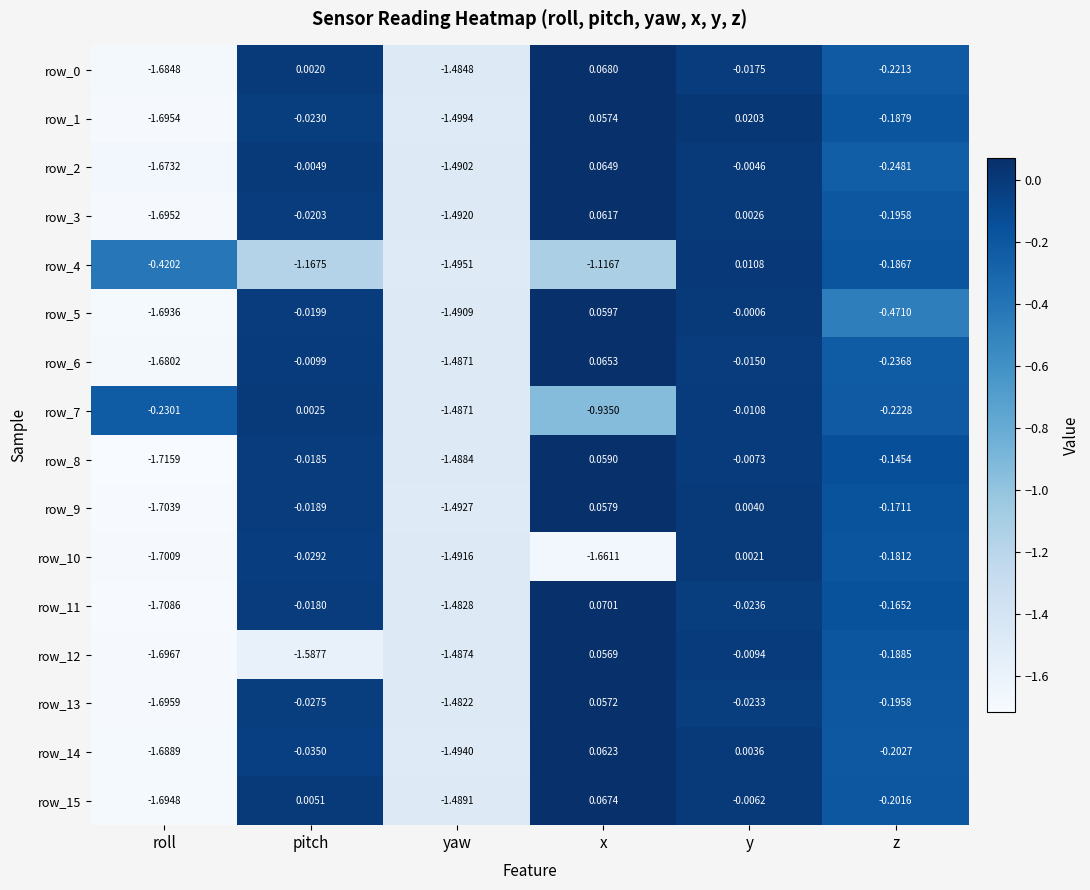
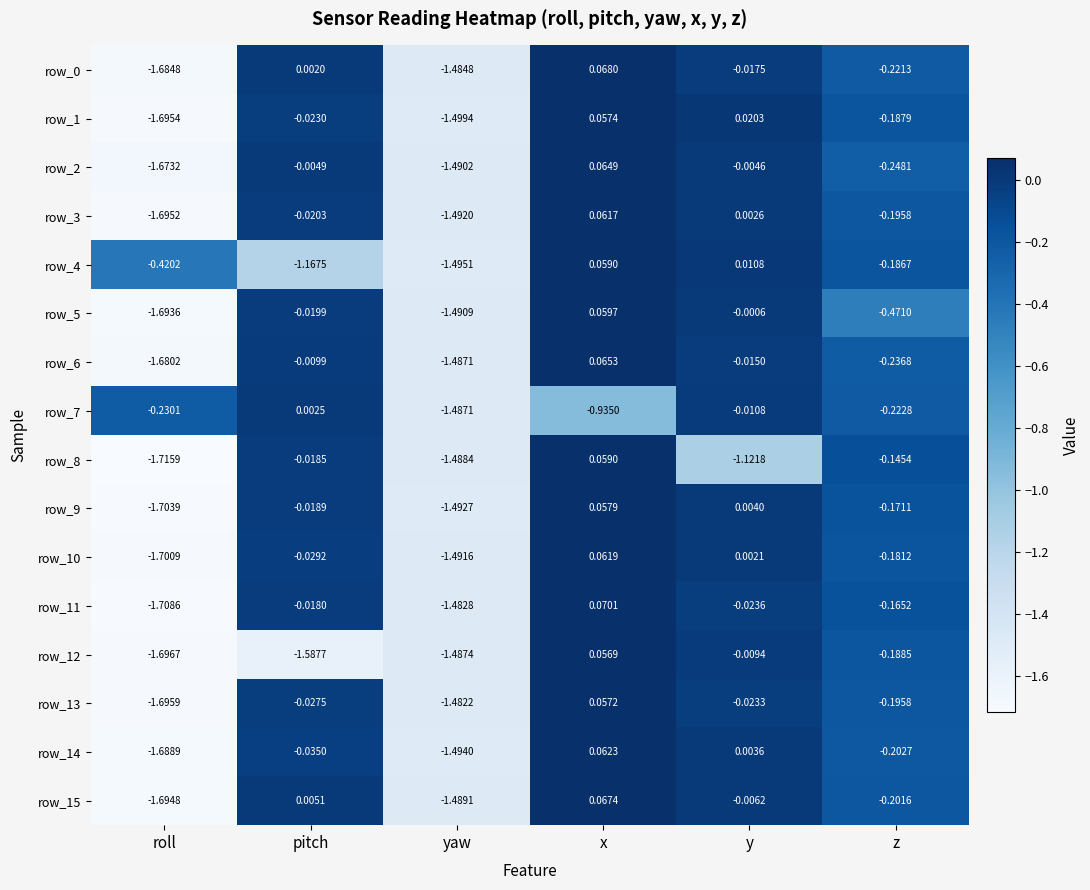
  {
    "row_0": {
      "roll": -1.6848,
      "pitch": 0.0020,
      "yaw": -1.4848,
      "x": 0.0680,
      "y": -0.0175,
      "z": -0.2213
    },
    "row_1": {
      "roll": -1.6954,
      "pitch": -0.0230,
      "yaw": -1.4994,
      "x": 0.0574,
      "y": 0.0203,
      "z": -0.1879
    },
    "row_2": {
      "roll": -1.6732,
      "pitch": -0.0049,
      "yaw": -1.4902,
      "x": 0.0649,
      "y": -0.0046,
      "z": -0.2481
    },
    "row_3": {
      "roll": -1.6952,
      "pitch": -0.0203,
      "yaw": -1.4920,
      "x": 0.0617,
      "y": 0.0026,
      "z": -0.1958
    },
    "row_4": {
      "roll": -0.4202,
      "pitch": -1.1675,
      "yaw": -1.4951,
-     "x": -1.1167,
+     "x": 0.0590,
      "y": 0.0108,
      "z": -0.1867
    },
    "row_5": {
      "roll": -1.6936,
      "pitch": -0.0199,
      "yaw": -1.4909,
      "x": 0.0597,
      "y": -0.0006,
      "z": -0.4710
    },
    "row_6": {
      "roll": -1.6802,
      "pitch": -0.0099,
      "yaw": -1.4871,
      "x": 0.0653,
      "y": -0.0150,
      "z": -0.2368
    },
    "row_7": {
      "roll": -0.2301,
      "pitch": 0.0025,
      "yaw": -1.4871,
      "x": -0.9350,
      "y": -0.0108,
      "z": -0.2228
    },
    "row_8": {
      "roll": -1.7159,
      "pitch": -0.0185,
      "yaw": -1.4884,
      "x": 0.0590,
-     "y": -0.0073,
+     "y": -1.1218,
      "z": -0.1454
    },
    "row_9": {
      "roll": -1.7039,
      "pitch": -0.0189,
      "yaw": -1.4927,
      "x": 0.0579,
      "y": 0.0040,
      "z": -0.1711
    },
    "row_10": {
      "roll": -1.7009,
      "pitch": -0.0292,
      "yaw": -1.4916,
-     "x": -1.6611,
+     "x": 0.0619,
      "y": 0.0021,
      "z": -0.1812
    },
    "row_11": {
      "roll": -1.7086,
      "pitch": -0.0180,
      "yaw": -1.4828,
      "x": 0.0701,
      "y": -0.0236,
      "z": -0.1652
    },
    "row_12": {
      "roll": -1.6967,
      "pitch": -1.5877,
      "yaw": -1.4874,
      "x": 0.0569,
      "y": -0.0094,
      "z": -0.1885
    },
    "row_13": {
      "roll": -1.6959,
      "pitch": -0.0275,
      "yaw": -1.4822,
      "x": 0.0572,
      "y": -0.0233,
      "z": -0.1958
    },
    "row_14": {
      "roll": -1.6889,
      "pitch": -0.0350,
      "yaw": -1.4940,
      "x": 0.0623,
      "y": 0.0036,
      "z": -0.2027
    },
    "row_15": {
      "roll": -1.6948,
      "pitch": 0.0051,
      "yaw": -1.4891,
      "x": 0.0674,
      "y": -0.0062,
      "z": -0.2016
    }
  }
